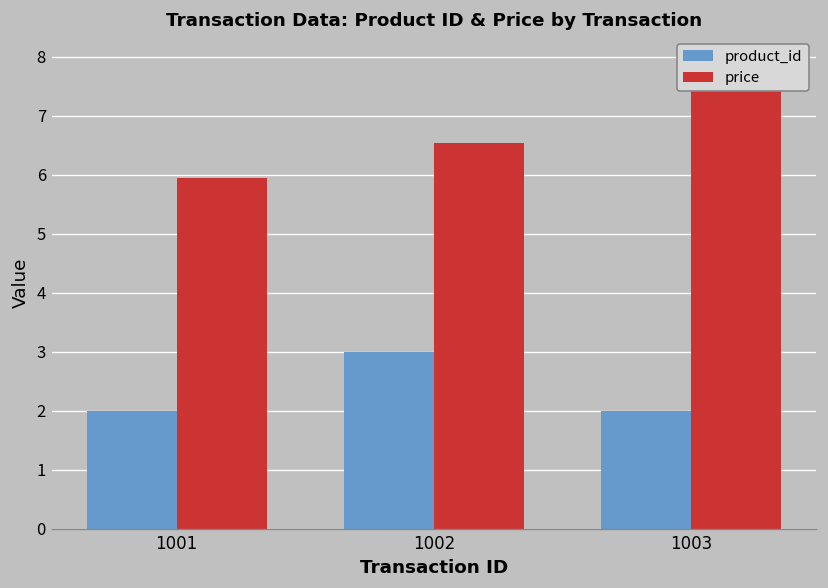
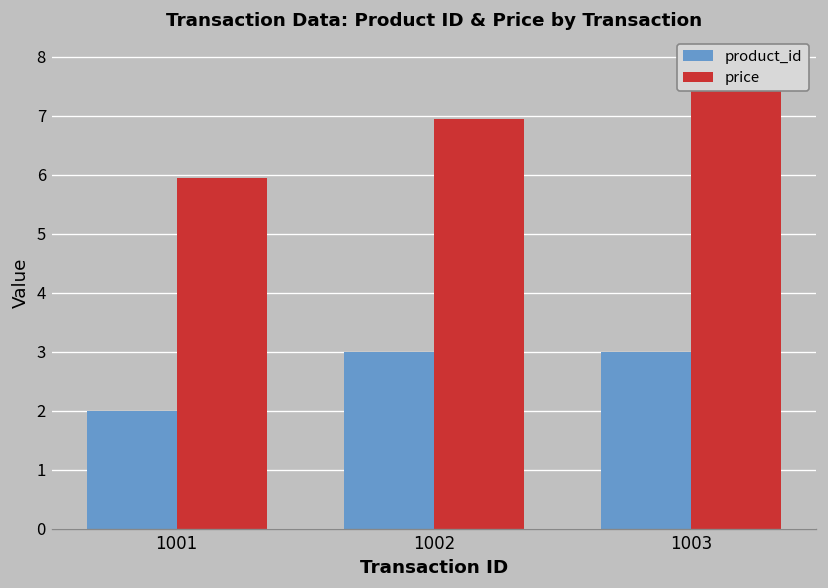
  {
    "product_id": {
      "1001": 2,
      "1002": 3,
-     "1003": 2
+     "1003": 3
    },
    "price": {
      "1001": 6.0,
-     "1002": 6.5
+     "1002": 7.0
    }
  }
